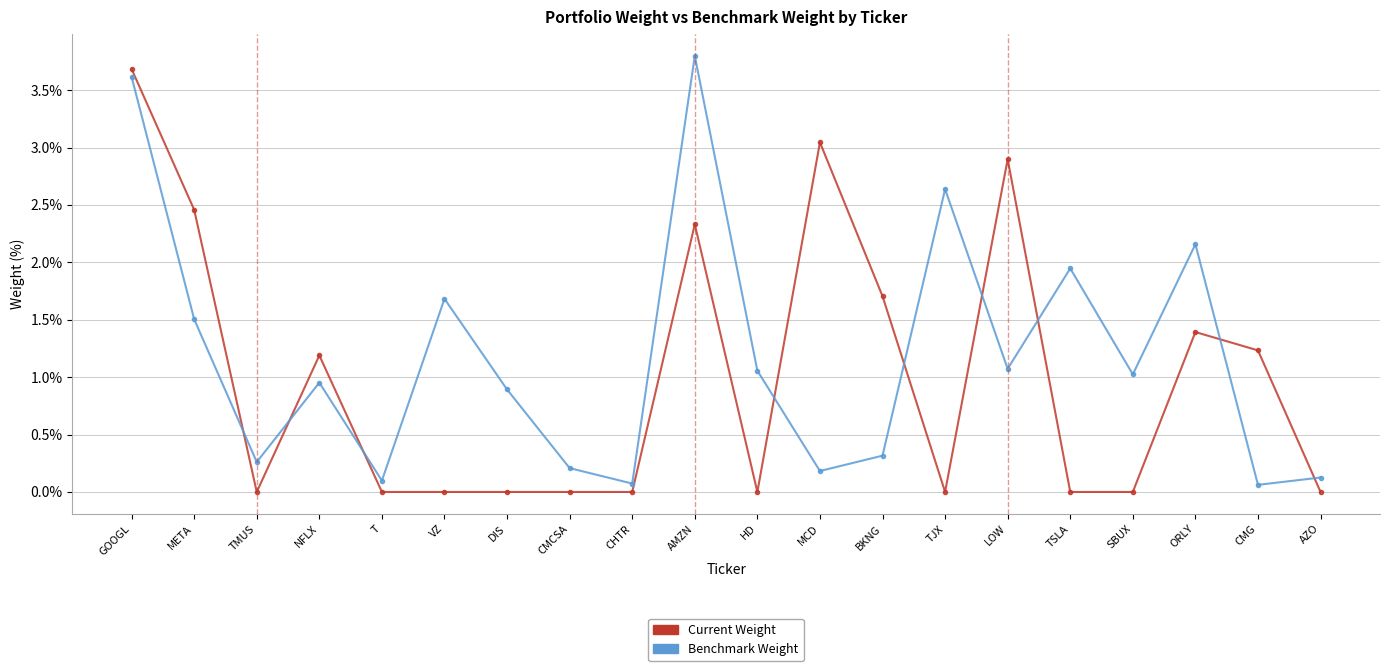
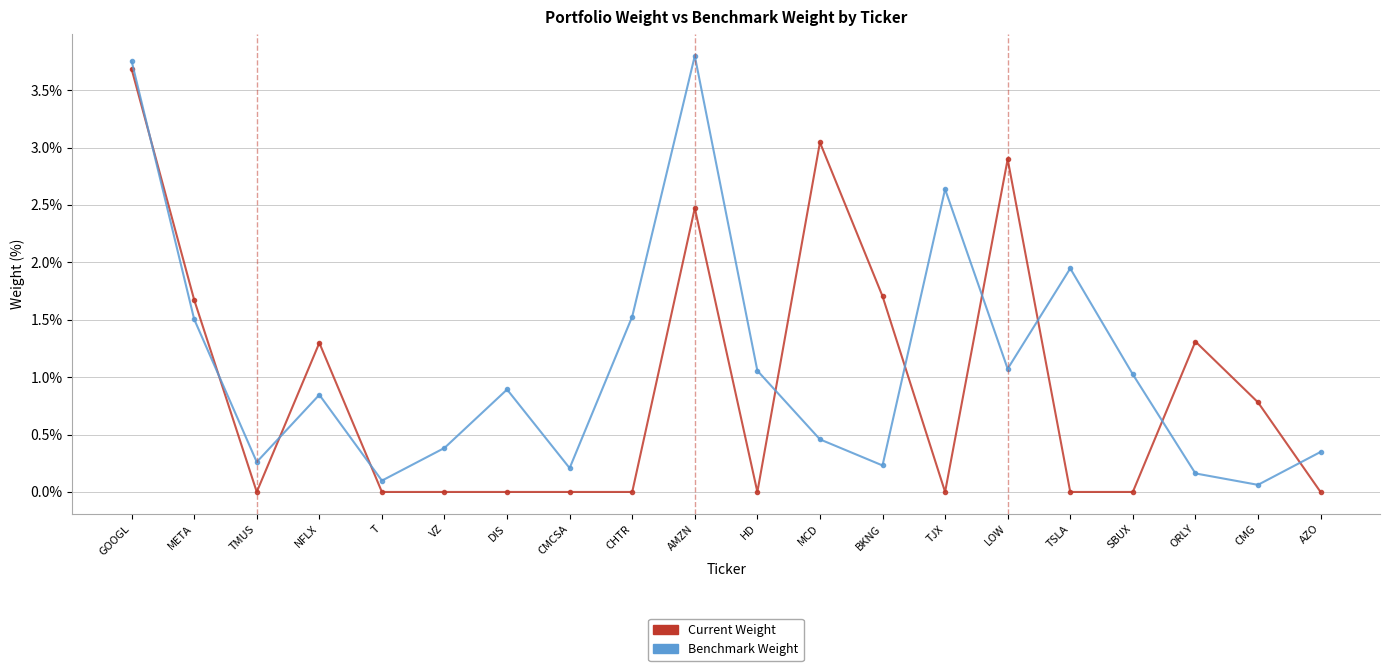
  {
    "Current Weight": {
      "GOOGL": "3.68%",
-     "META": "2.46%",
+     "META": "1.67%",
      "TMUS": "0.00%",
-     "NFLX": "1.19%",
+     "NFLX": "1.30%",
      "T": "0.00%",
      "VZ": "0.00%",
      "DIS": "0.00%",
      "CMCSA": "0.00%",
      "CHTR": "0.00%",
-     "AMZN": "2.33%",
+     "AMZN": "2.47%",
      "HD": "0.00%",
      "MCD": "3.05%",
      "BKNG": "1.71%",
      "TJX": "0.00%",
      "LOW": "2.90%",
      "TSLA": "0.00%",
      "SBUX": "0.00%",
-     "ORLY": "1.39%",
-     "CMG": "1.23%",
+     "ORLY": "1.31%",
+     "CMG": "0.78%",
      "AZO": "0.00%"
    },
    "Benchmark Weight": {
-     "GOOGL": "3.62%",
+     "GOOGL": "3.75%",
      "META": "1.50%",
      "TMUS": "0.26%",
-     "NFLX": "0.95%",
+     "NFLX": "0.85%",
      "T": "0.10%",
-     "VZ": "1.68%",
+     "VZ": "0.38%",
      "DIS": "0.89%",
      "CMCSA": "0.21%",
-     "CHTR": "0.07%",
+     "CHTR": "1.53%",
      "AMZN": "3.80%",
      "HD": "1.06%",
-     "MCD": "0.18%",
-     "BKNG": "0.32%",
+     "MCD": "0.46%",
+     "BKNG": "0.23%",
      "TJX": "2.64%",
      "LOW": "1.07%",
      "TSLA": "1.95%",
      "SBUX": "1.02%",
-     "ORLY": "2.16%",
+     "ORLY": "0.16%",
      "CMG": "0.06%",
-     "AZO": "0.13%"
+     "AZO": "0.35%"
    }
  }
